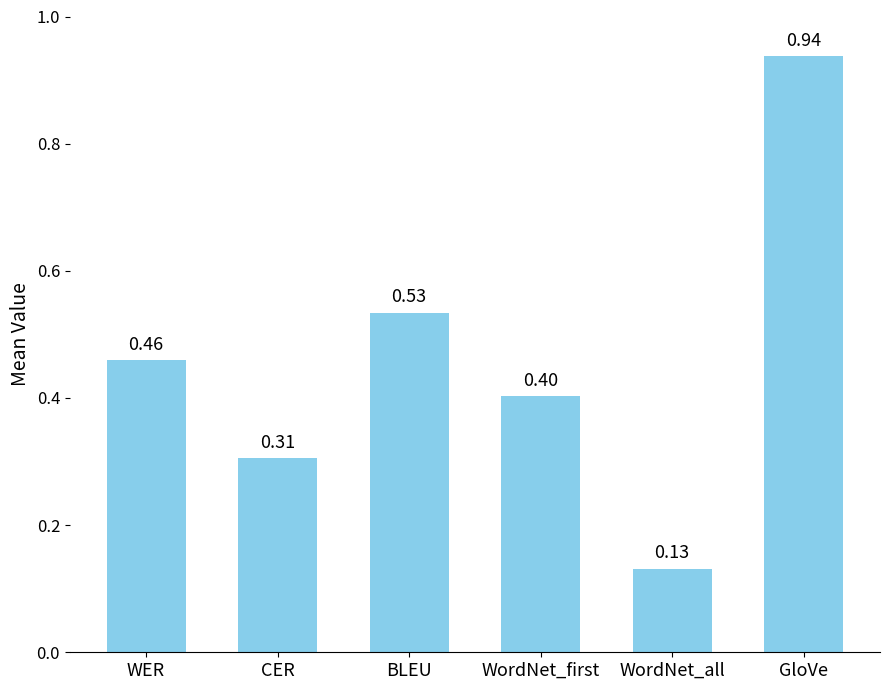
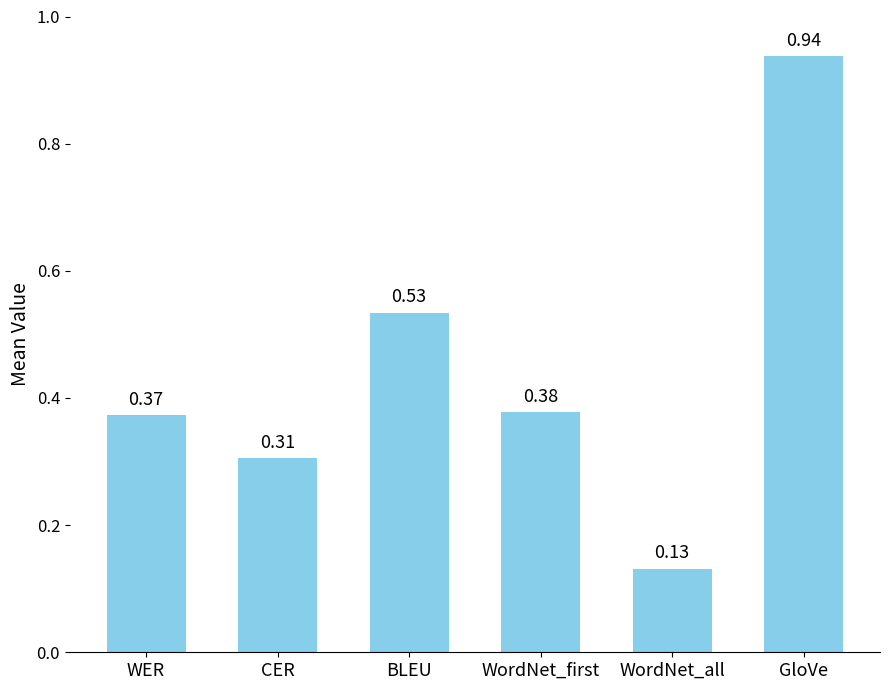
  {
-   "WER": 0.46,
+   "WER": 0.37,
    "CER": 0.31,
    "BLEU": 0.53,
-   "WordNet_first": 0.40,
+   "WordNet_first": 0.38,
    "WordNet_all": 0.13,
    "GloVe": 0.94
  }
